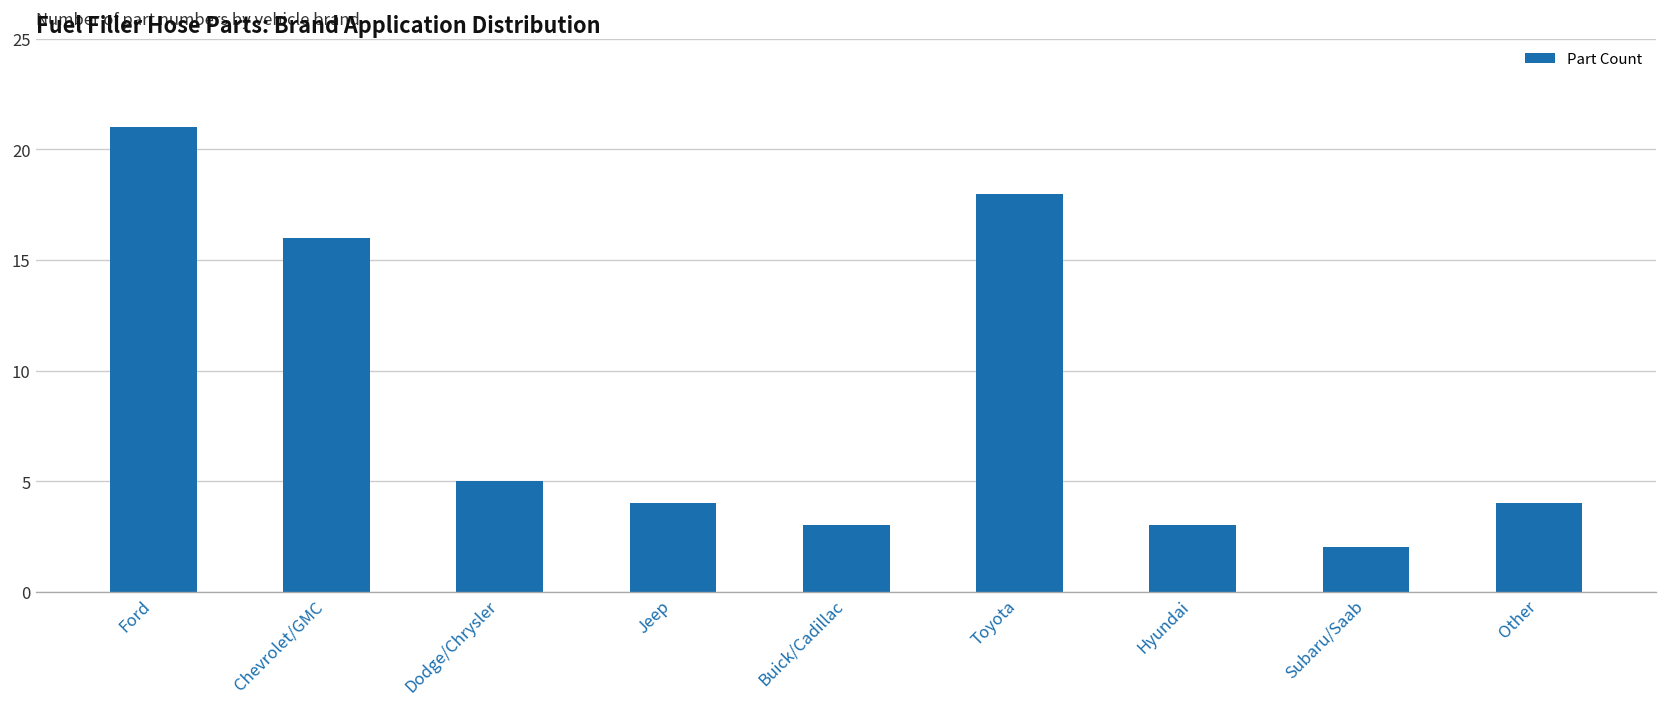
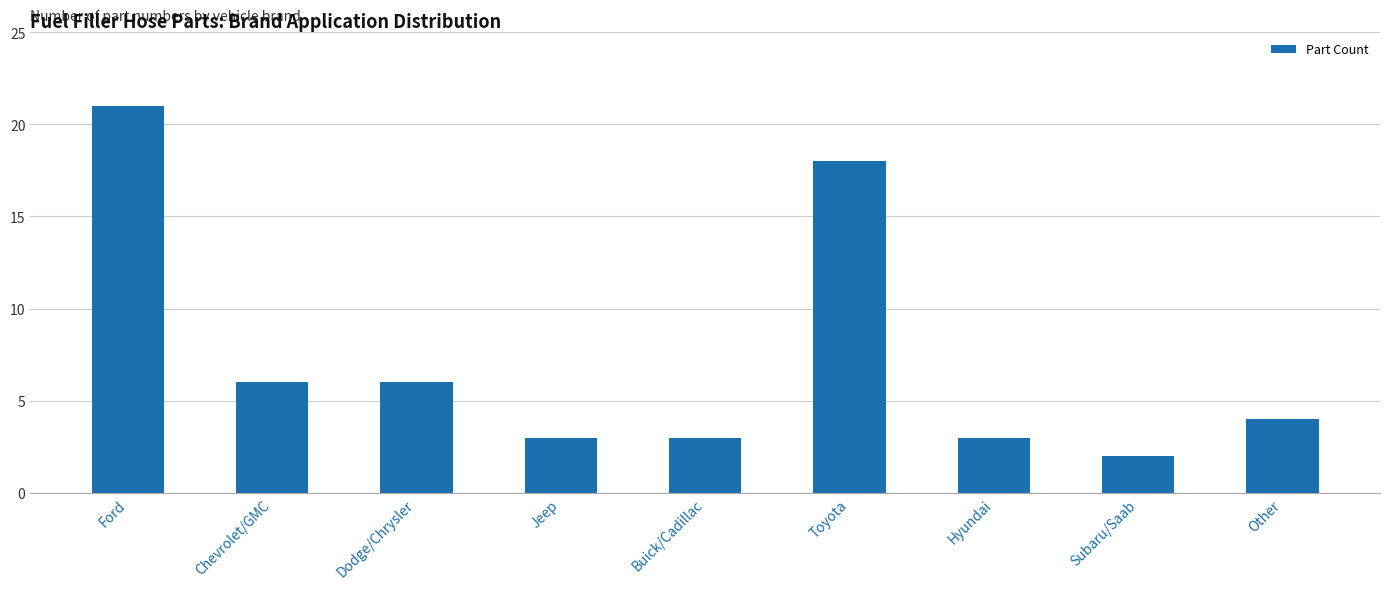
  {
    "Ford": 21,
-   "Chevrolet/GMC": 16,
-   "Dodge/Chrysler": 5,
-   "Jeep": 4,
+   "Chevrolet/GMC": 6,
+   "Dodge/Chrysler": 6,
+   "Jeep": 3,
    "Buick/Cadillac": 3,
    "Toyota": 18,
    "Hyundai": 3,
    "Subaru/Saab": 2,
    "Other": 4
  }
